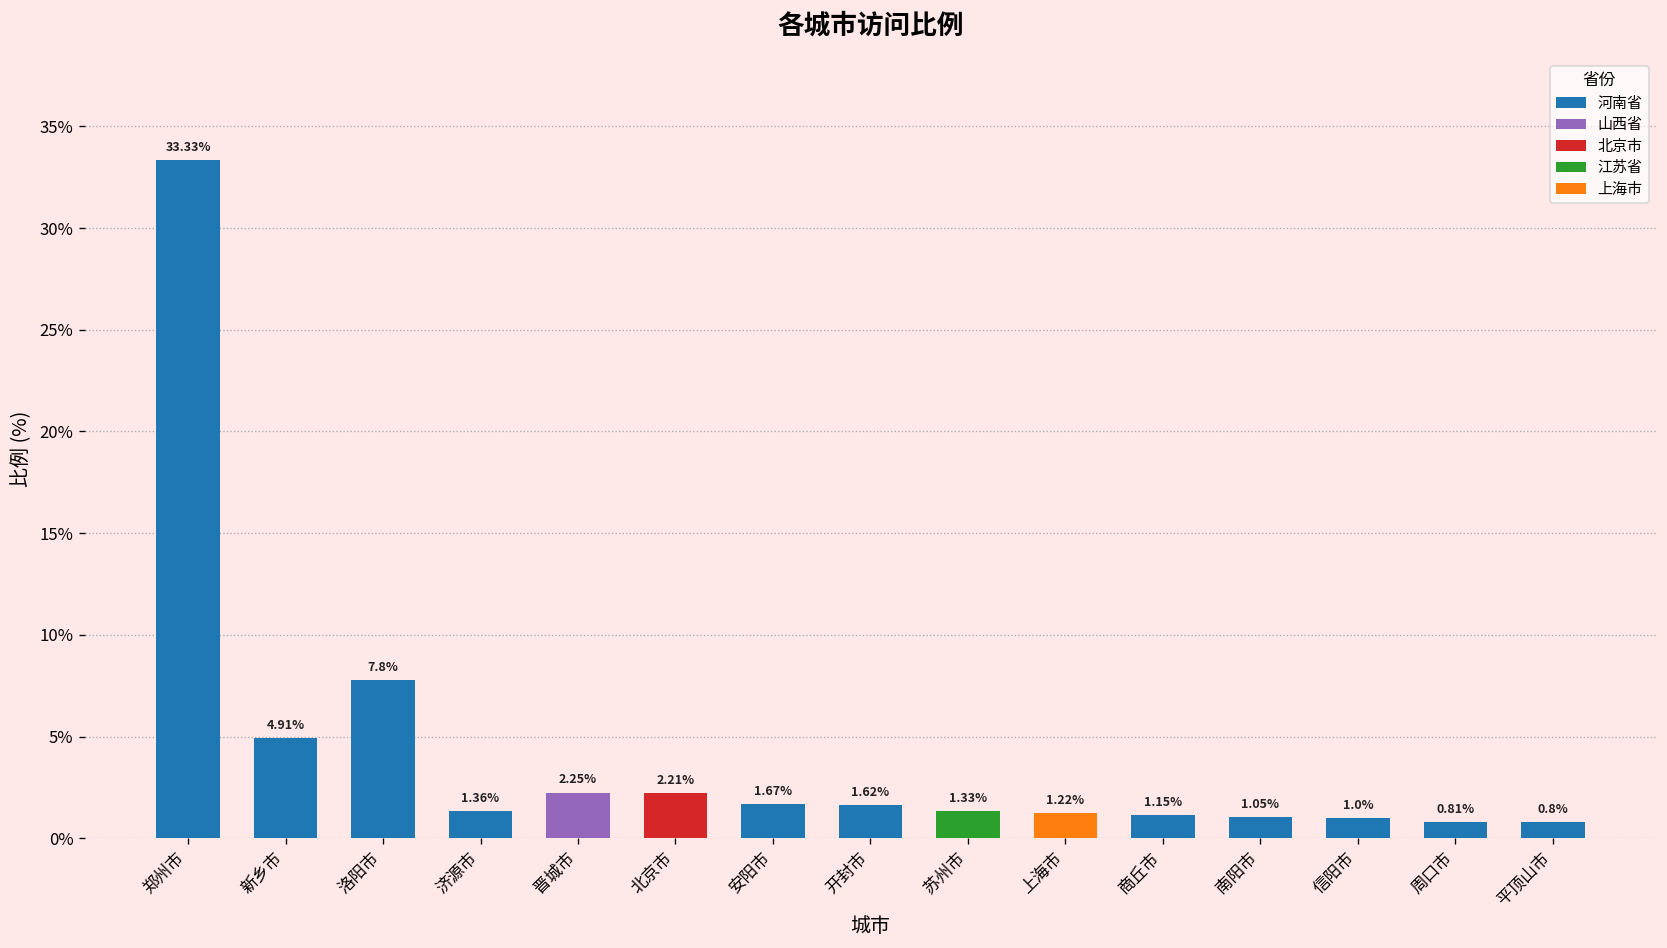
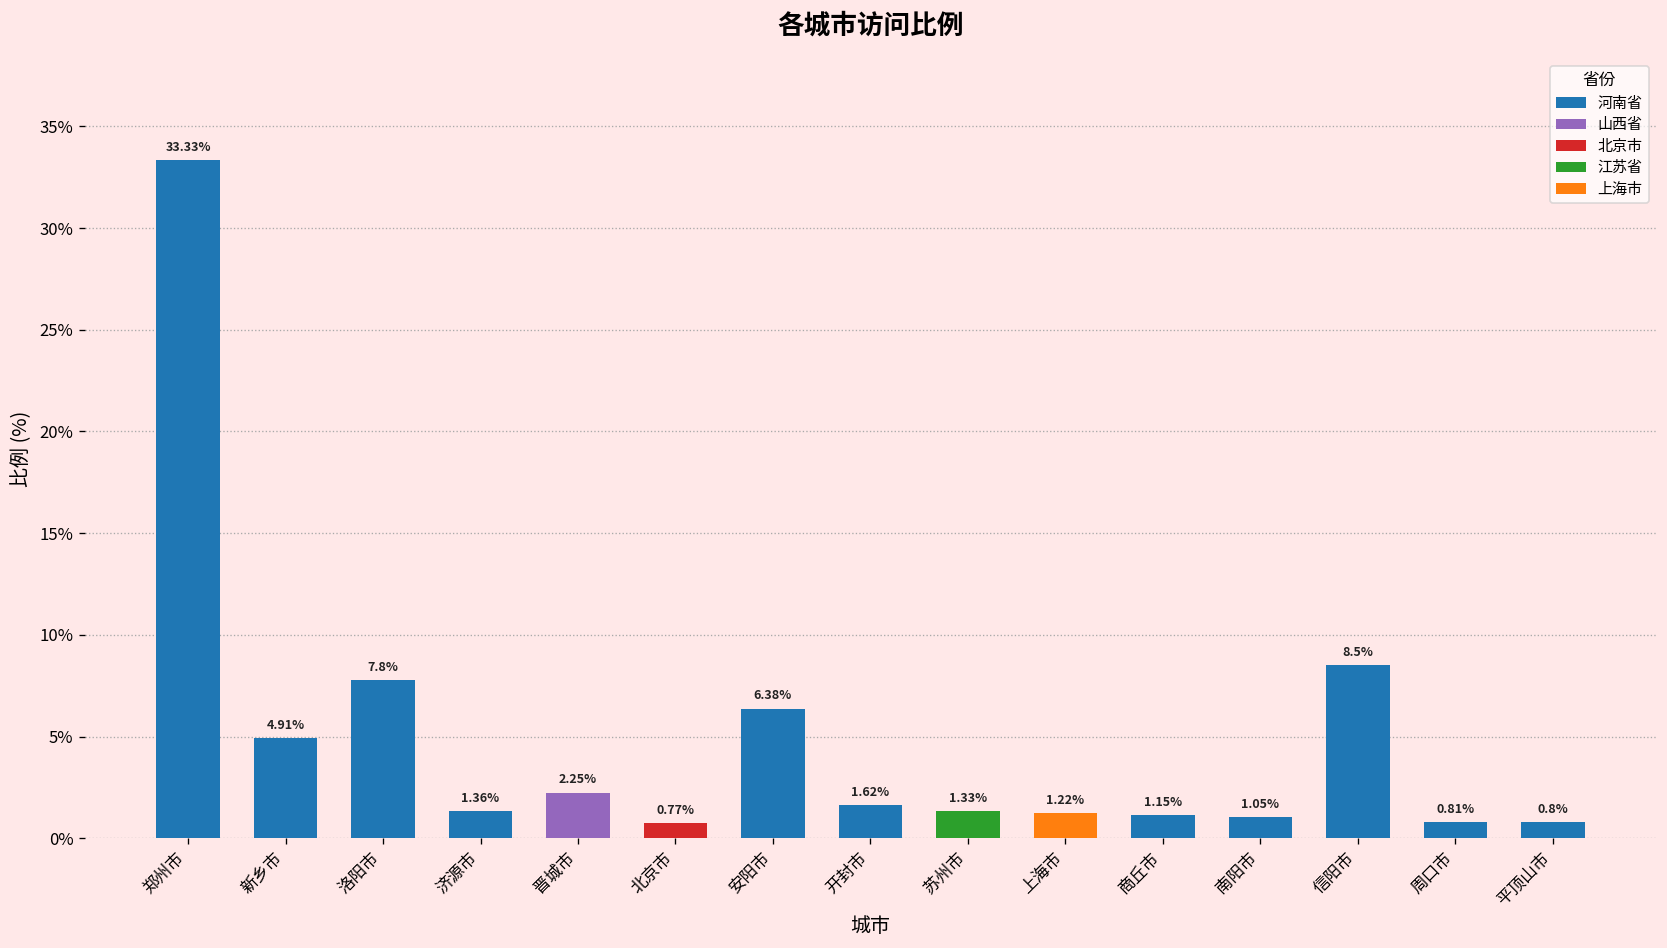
  {
    "郑州市": "33.33%",
    "新乡市": "4.91%",
    "洛阳市": "7.8%",
    "济源市": "1.36%",
    "晋城市": "2.25%",
-   "北京市": "2.21%",
-   "安阳市": "1.67%",
+   "北京市": "0.77%",
+   "安阳市": "6.38%",
    "开封市": "1.62%",
    "苏州市": "1.33%",
    "上海市": "1.22%",
    "商丘市": "1.15%",
    "南阳市": "1.05%",
-   "信阳市": "1.0%",
+   "信阳市": "8.5%",
    "周口市": "0.81%",
    "平顶山市": "0.8%"
  }
